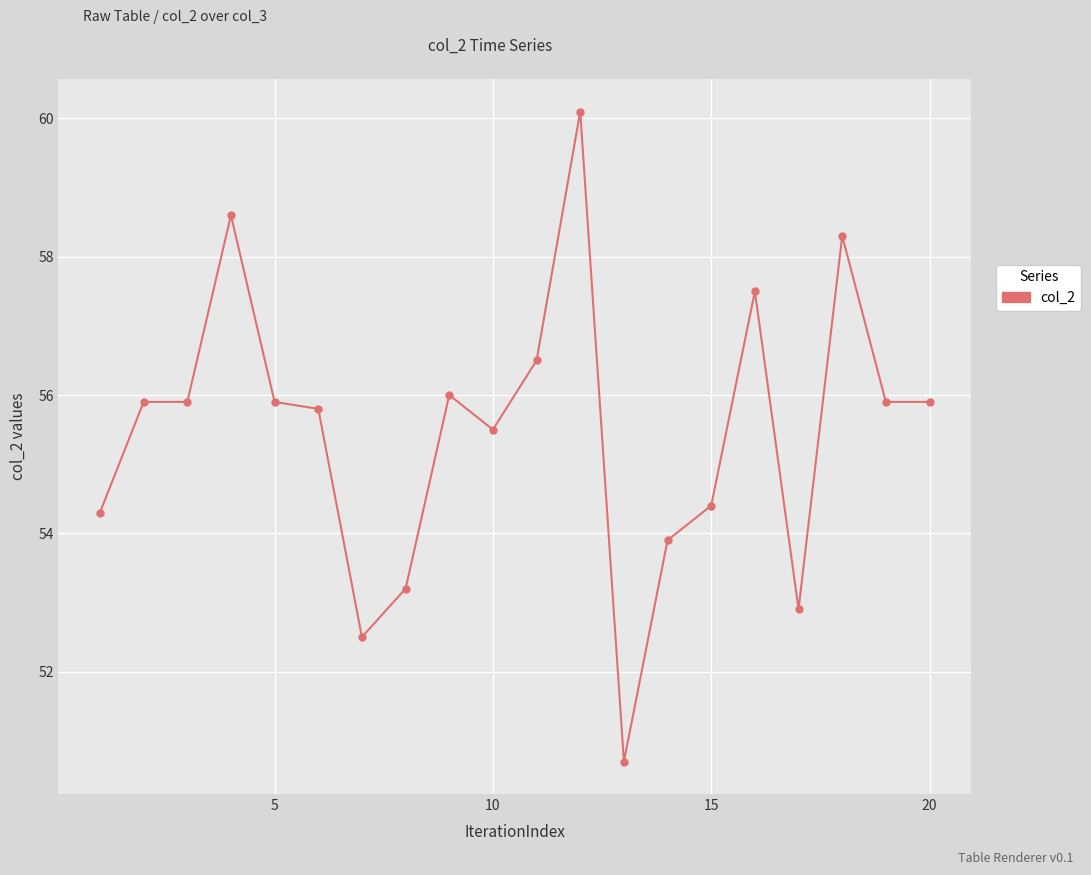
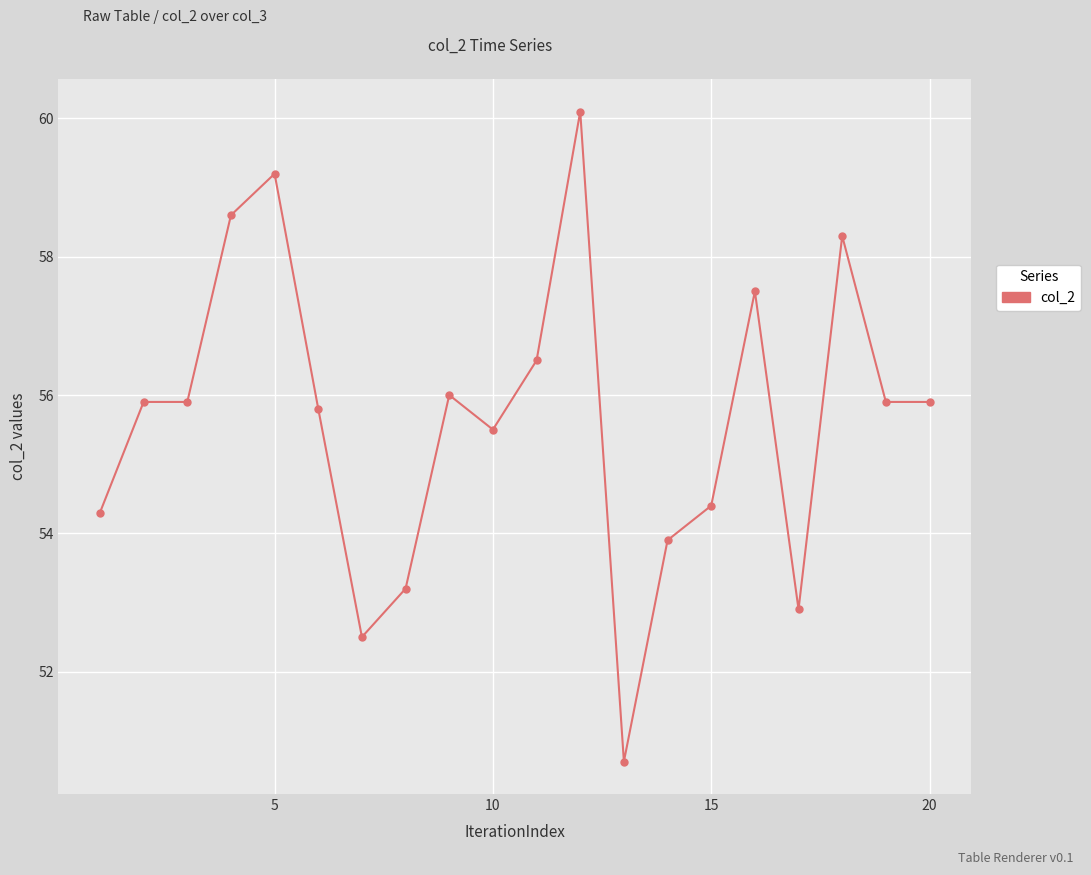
  {
-   "5": 55.9,
+   "5": 59.2,
    "10": 55.5,
    "15": 54.4,
    "20": 55.9
  }
